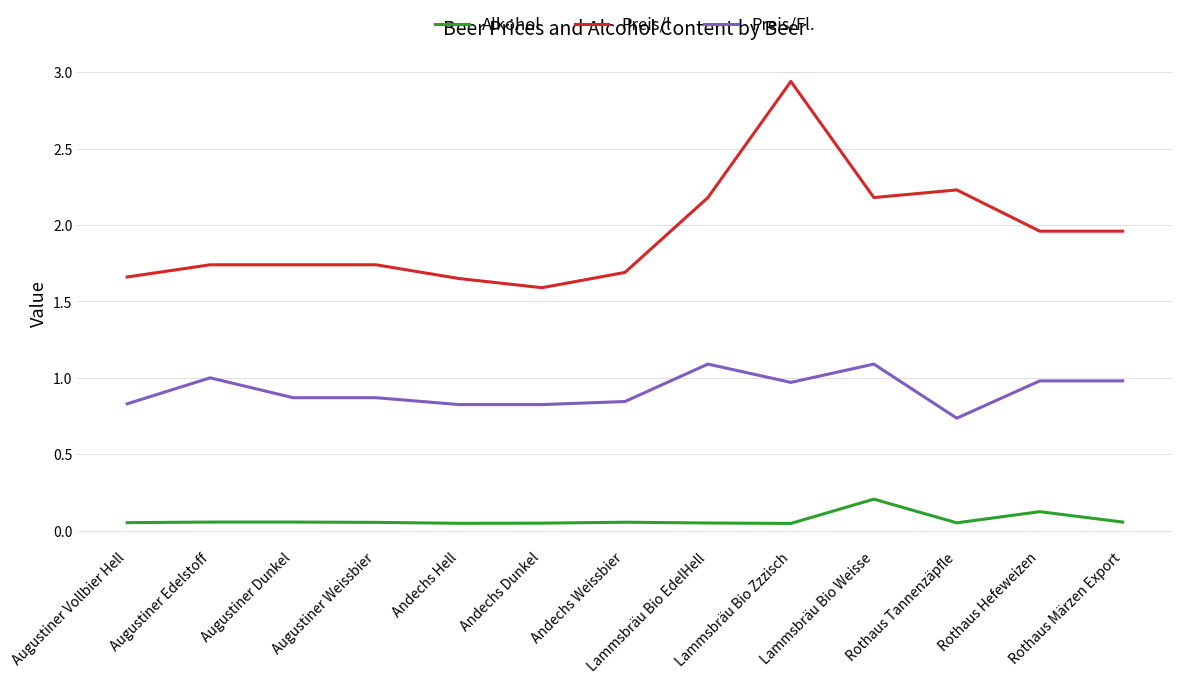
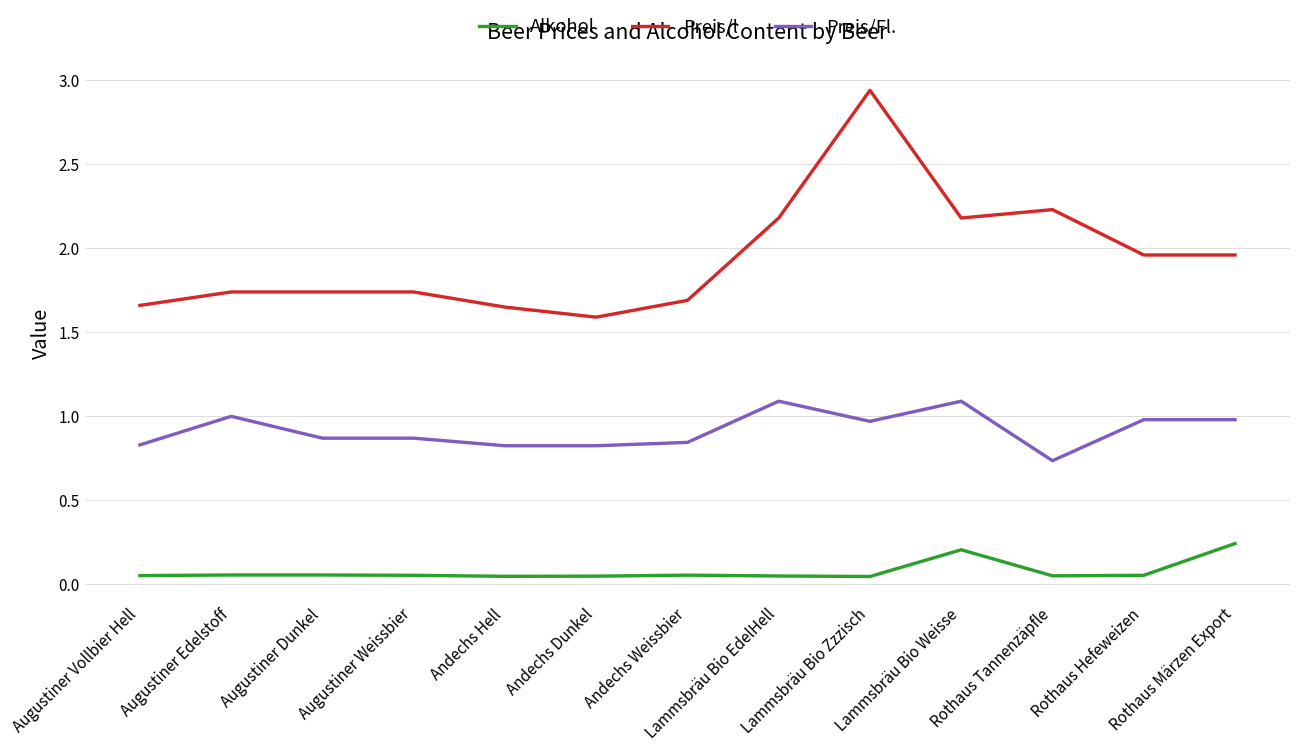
  {
    "Alkohol": {
      "Augustiner Vollbier Hell": 0.05,
      "Augustiner Edelstoff": 0.06,
      "Augustiner Dunkel": 0.06,
      "Augustiner Weissbier": 0.05,
      "Andechs Hell": 0.05,
      "Andechs Dunkel": 0.05,
      "Andechs Weissbier": 0.06,
      "Lammsbräu Bio EdelHell": 0.05,
      "Lammsbräu Bio Zzzisch": 0.05,
      "Lammsbräu Bio Weisse": 0.21,
      "Rothaus Tannenzäpfle": 0.05,
-     "Rothaus Hefeweizen": 0.12,
-     "Rothaus Märzen Export": 0.06
+     "Rothaus Hefeweizen": 0.05,
+     "Rothaus Märzen Export": 0.24
    },
    "Preis/l": {
      "Augustiner Vollbier Hell": 1.66,
      "Augustiner Edelstoff": 1.74,
      "Augustiner Dunkel": 1.74,
      "Augustiner Weissbier": 1.74,
      "Andechs Hell": 1.65,
      "Andechs Dunkel": 1.59,
      "Andechs Weissbier": 1.69,
      "Lammsbräu Bio EdelHell": 2.18,
      "Lammsbräu Bio Zzzisch": 2.94,
      "Lammsbräu Bio Weisse": 2.18,
      "Rothaus Tannenzäpfle": 2.23,
      "Rothaus Hefeweizen": 1.96,
      "Rothaus Märzen Export": 1.96
    },
    "Preis/Fl.": {
      "Augustiner Vollbier Hell": 0.83,
      "Augustiner Edelstoff": 1.00,
      "Augustiner Dunkel": 0.87,
      "Augustiner Weissbier": 0.87,
      "Andechs Hell": 0.83,
      "Andechs Dunkel": 0.83,
      "Andechs Weissbier": 0.85,
      "Lammsbräu Bio EdelHell": 1.09,
      "Lammsbräu Bio Zzzisch": 0.97,
      "Lammsbräu Bio Weisse": 1.09,
      "Rothaus Tannenzäpfle": 0.74,
      "Rothaus Hefeweizen": 0.98,
      "Rothaus Märzen Export": 0.98
    }
  }
